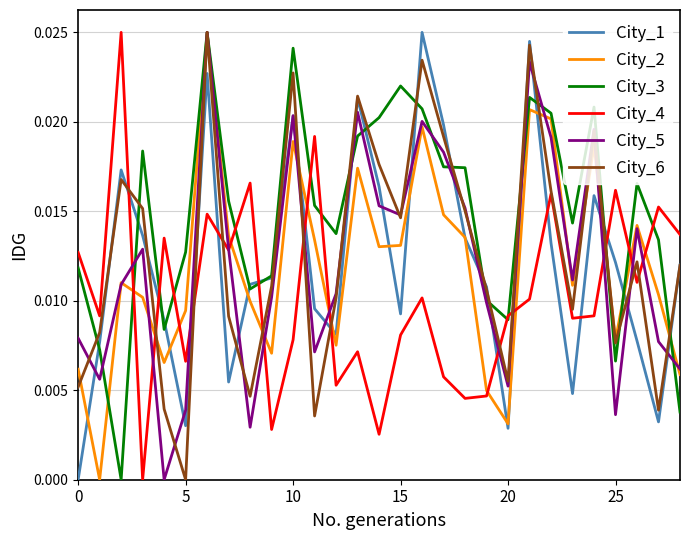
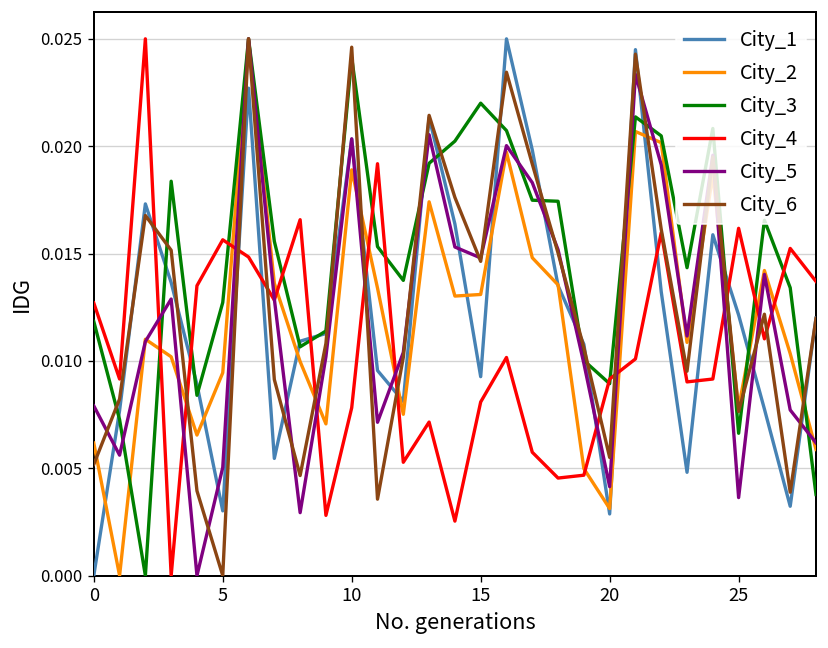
  {
    "City_1": {
      "0": 0.0000,
      "5": 0.0030,
      "15": 0.0093,
      "20": 0.0029,
      "25": 0.0121
    },
    "City_2": {
      "0": 0.0062,
      "5": 0.0094,
      "10": 0.0189,
      "15": 0.0131,
      "20": 0.0031,
      "25": 0.0078
    },
    "City_3": {
      "0": 0.0118,
      "5": 0.0127,
      "10": 0.0241,
      "15": 0.0220,
      "20": 0.0089,
      "25": 0.0066
    },
    "City_4": {
      "0": 0.0127,
-     "5": 0.0066,
+     "5": 0.0156,
      "10": 0.0078,
      "15": 0.0081,
      "20": 0.0092,
      "25": 0.0162
    },
    "City_5": {
      "0": 0.0079,
-     "5": 0.0039,
+     "5": 0.0050,
      "15": 0.0148,
-     "20": 0.0052,
+     "20": 0.0041,
      "25": 0.0036
    },
    "City_6": {
      "0": 0.0052,
      "5": 0.0000,
-     "10": 0.0227,
+     "10": 0.0246,
      "15": 0.0146,
      "20": 0.0055,
      "25": 0.0076
    }
  }
